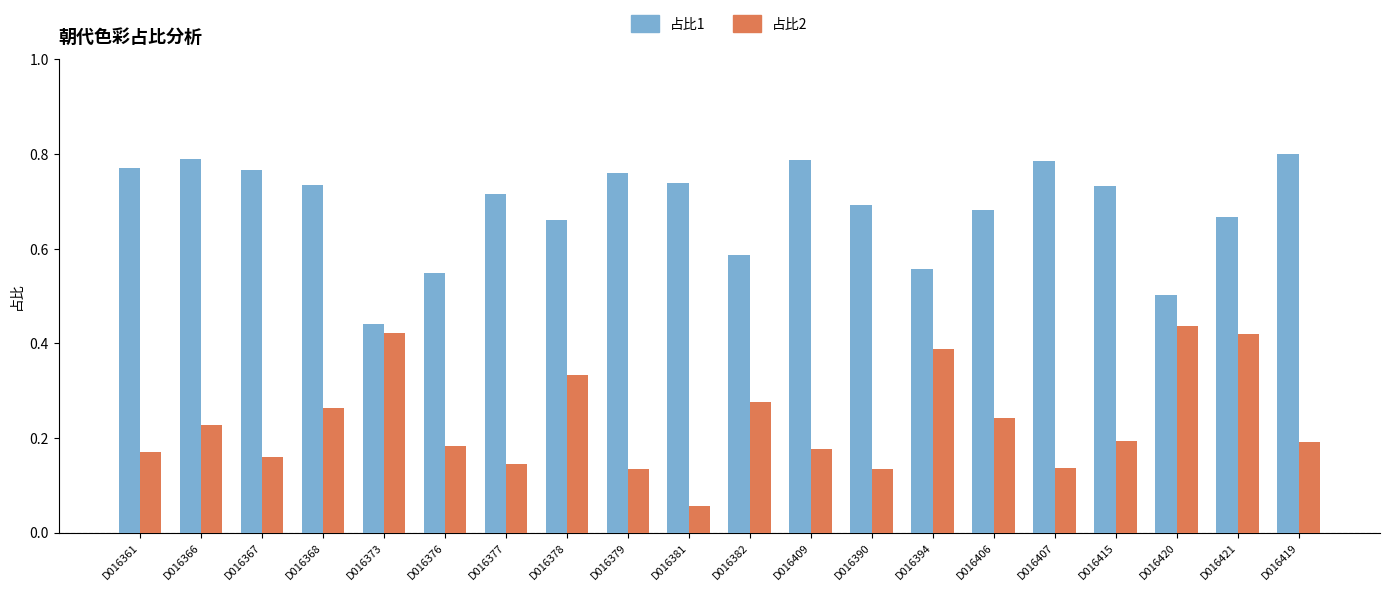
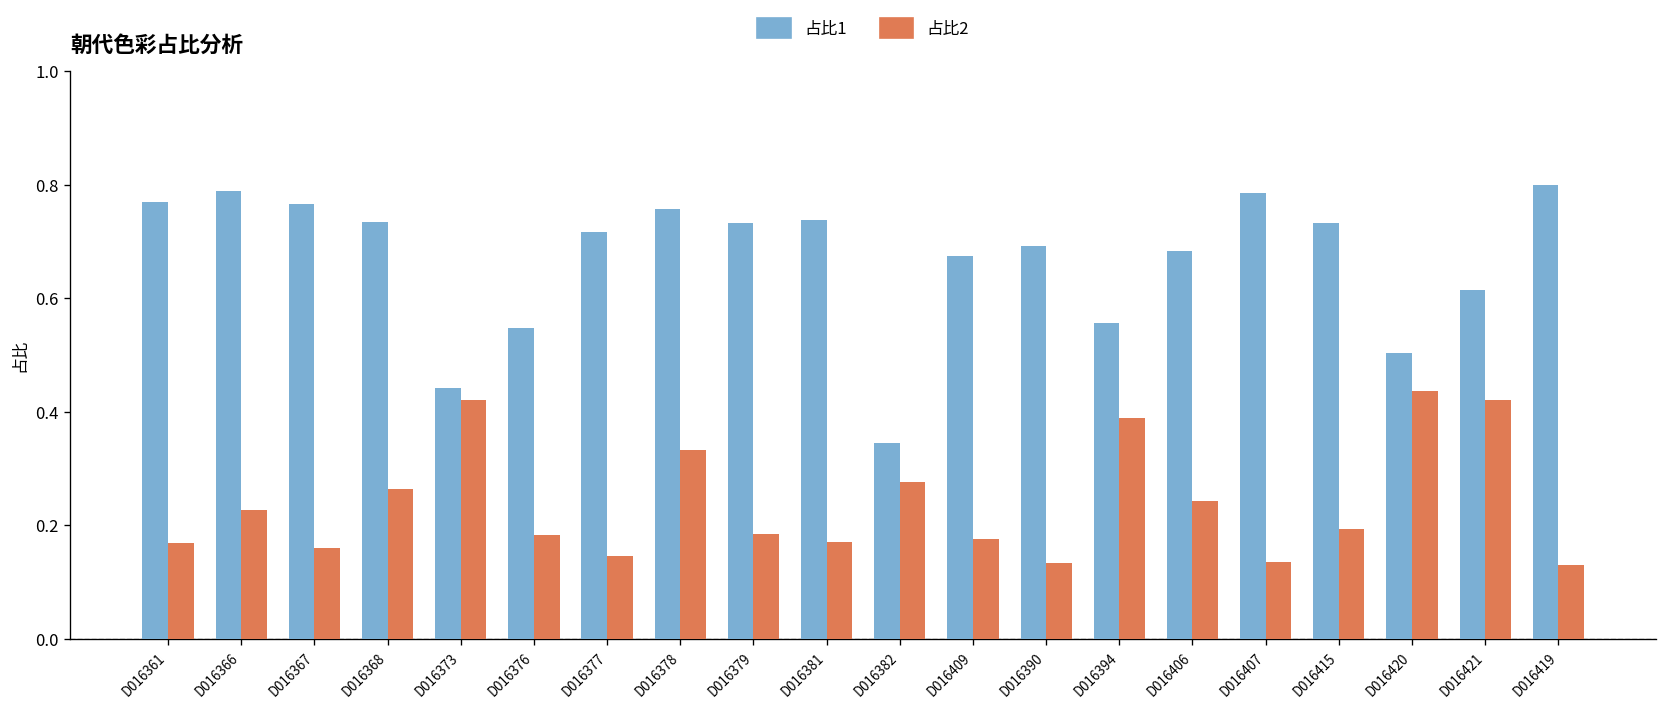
  {
    "占比1": {
      "D016361": 0.77,
      "D016366": 0.79,
      "D016367": 0.77,
      "D016368": 0.73,
      "D016373": 0.44,
      "D016376": 0.55,
      "D016377": 0.72,
-     "D016378": 0.66,
-     "D016379": 0.76,
+     "D016378": 0.76,
+     "D016379": 0.73,
      "D016381": 0.74,
-     "D016382": 0.59,
-     "D016409": 0.79,
+     "D016382": 0.35,
+     "D016409": 0.67,
      "D016390": 0.69,
      "D016394": 0.56,
      "D016406": 0.68,
      "D016407": 0.79,
      "D016415": 0.73,
      "D016420": 0.50,
-     "D016421": 0.67,
+     "D016421": 0.61,
      "D016419": 0.80
    },
    "占比2": {
      "D016361": 0.17,
      "D016366": 0.23,
      "D016367": 0.16,
      "D016368": 0.26,
      "D016373": 0.42,
      "D016376": 0.18,
      "D016377": 0.15,
      "D016378": 0.33,
-     "D016379": 0.13,
-     "D016381": 0.06,
+     "D016379": 0.18,
+     "D016381": 0.17,
      "D016382": 0.28,
      "D016409": 0.18,
      "D016390": 0.13,
      "D016394": 0.39,
      "D016406": 0.24,
      "D016407": 0.14,
      "D016415": 0.19,
      "D016420": 0.44,
      "D016421": 0.42,
-     "D016419": 0.19
+     "D016419": 0.13
    }
  }
